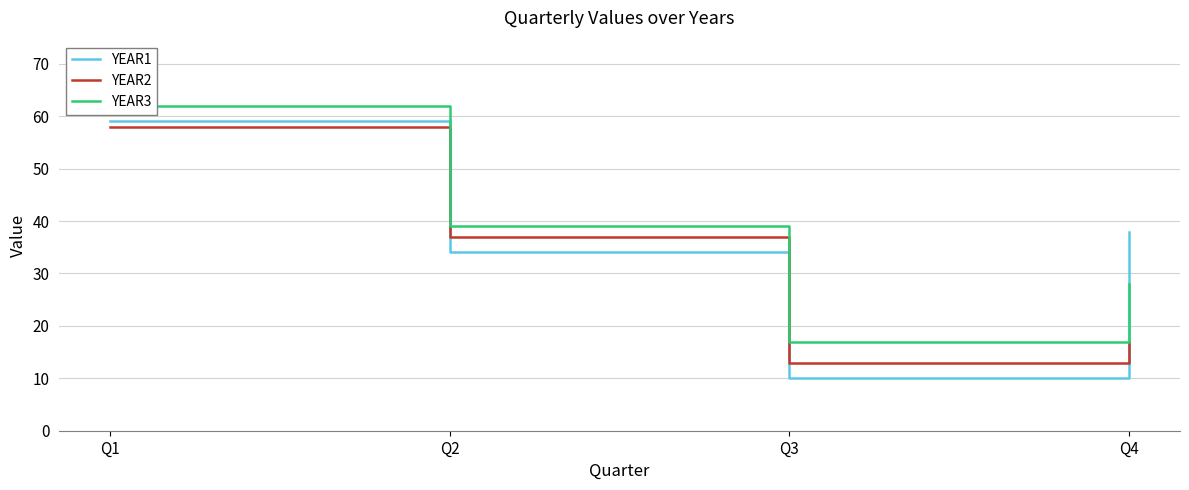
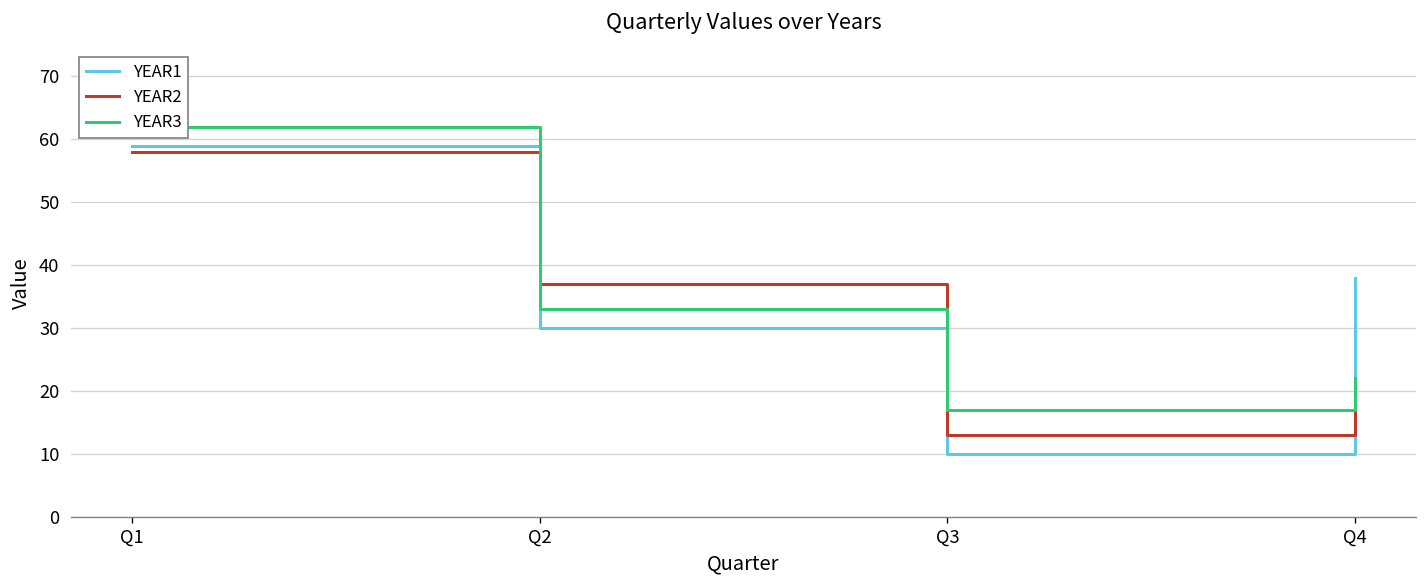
  {
    "YEAR1": {
      "Q1": 59,
-     "Q2": 34,
+     "Q2": 30,
      "Q3": 10,
      "Q4": 38
    },
    "YEAR2": {
      "Q1": 58,
      "Q2": 37,
      "Q3": 13,
      "Q4": 17
    },
    "YEAR3": {
-     "Q2": 39,
+     "Q2": 33,
      "Q3": 17,
-     "Q4": 28
+     "Q4": 22
    }
  }
